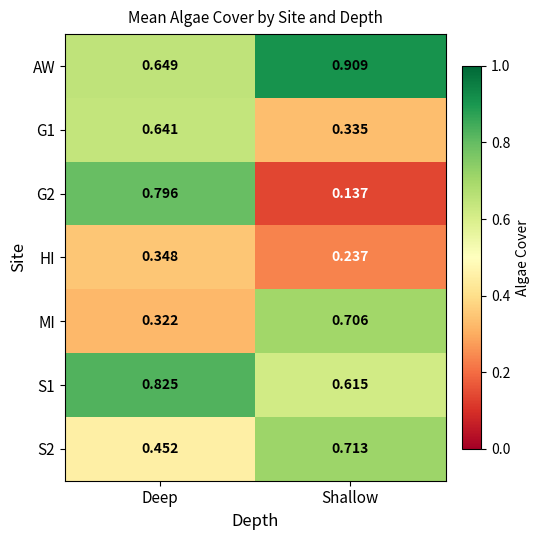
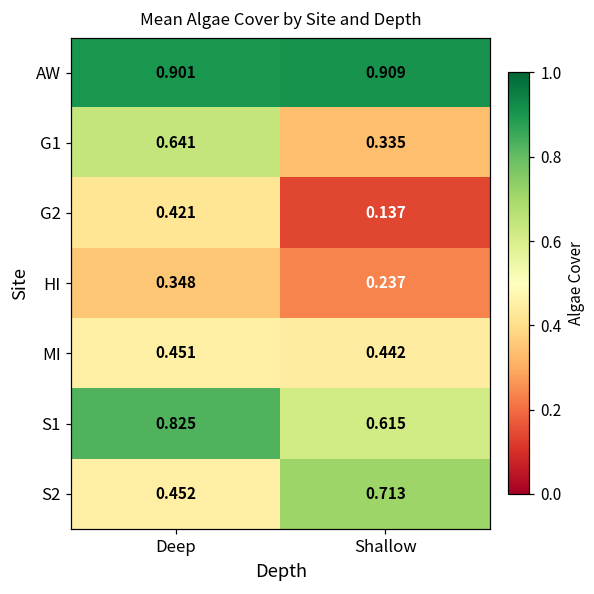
  {
    "AW": {
-     "Deep": 0.649,
+     "Deep": 0.901,
      "Shallow": 0.909
    },
    "G1": {
      "Deep": 0.641,
      "Shallow": 0.335
    },
    "G2": {
-     "Deep": 0.796,
+     "Deep": 0.421,
      "Shallow": 0.137
    },
    "HI": {
      "Deep": 0.348,
      "Shallow": 0.237
    },
    "MI": {
-     "Deep": 0.322,
-     "Shallow": 0.706
+     "Deep": 0.451,
+     "Shallow": 0.442
    },
    "S1": {
      "Deep": 0.825,
      "Shallow": 0.615
    },
    "S2": {
      "Deep": 0.452,
      "Shallow": 0.713
    }
  }
